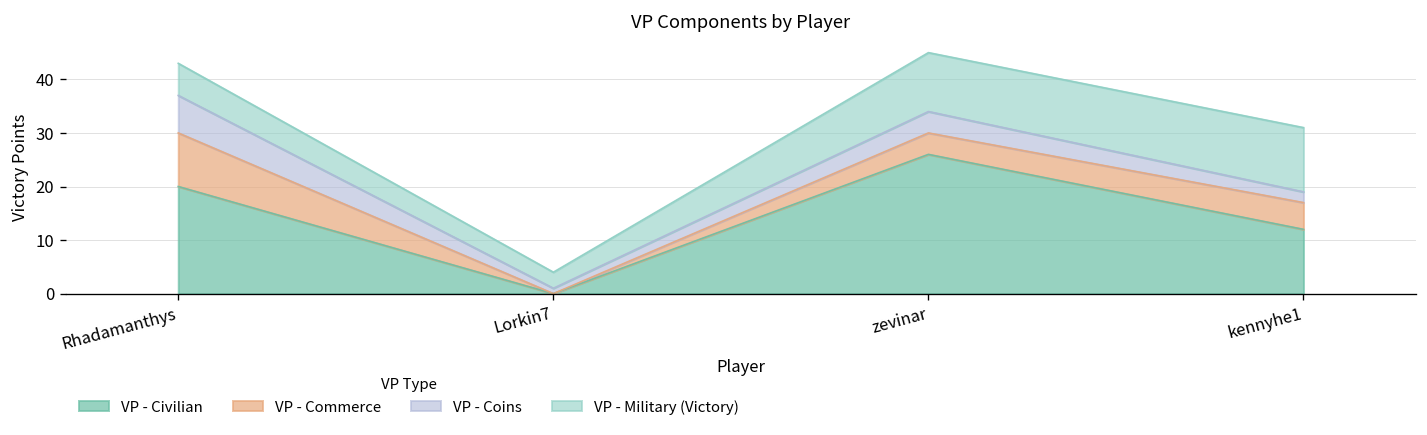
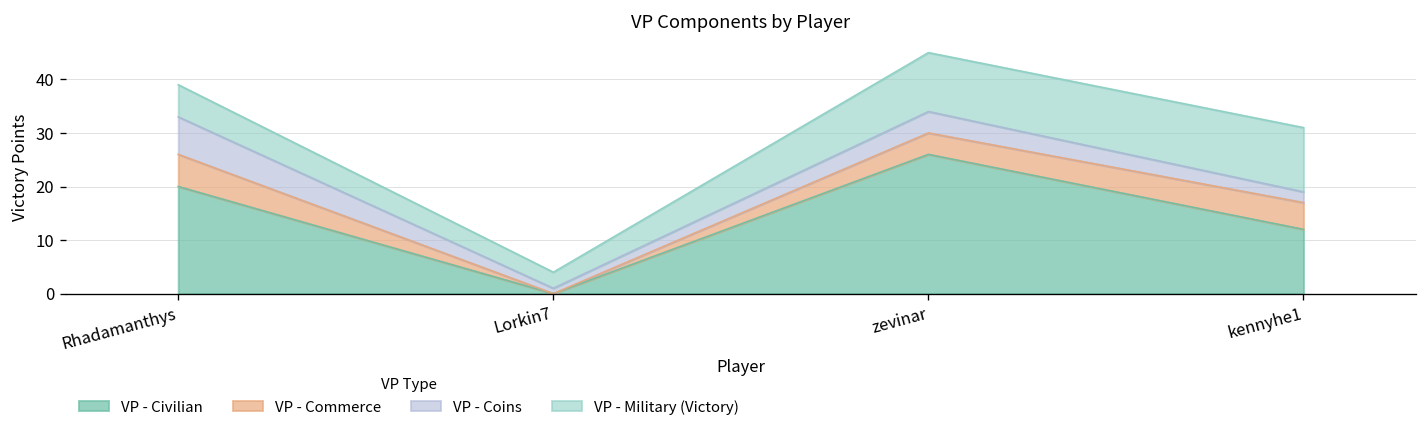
  {
    "VP - Commerce": {
-     "Rhadamanthys": 10,
+     "Rhadamanthys": 6,
      "zevinar": 4,
      "kennyhe1": 5
    }
  }
